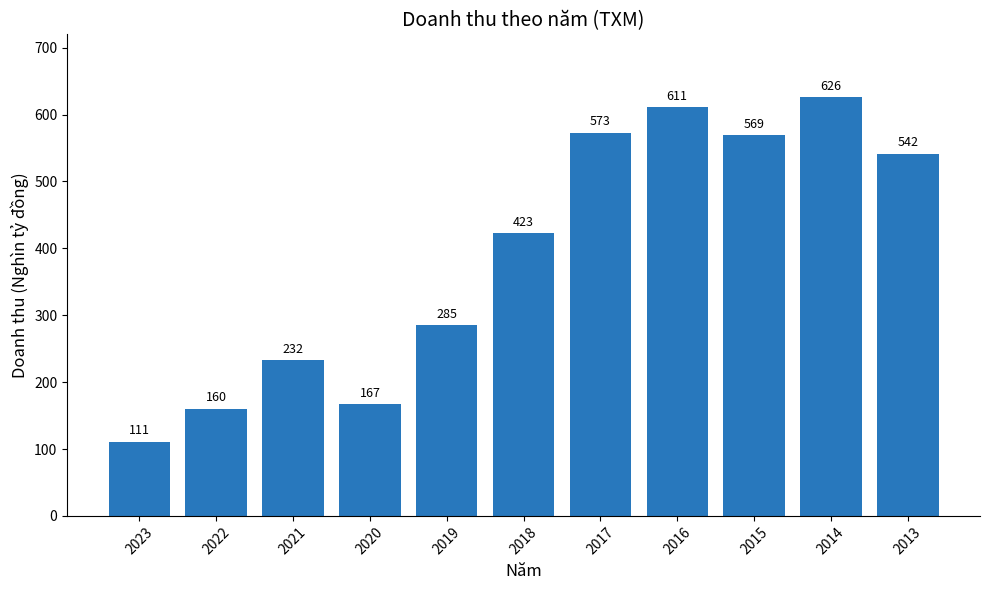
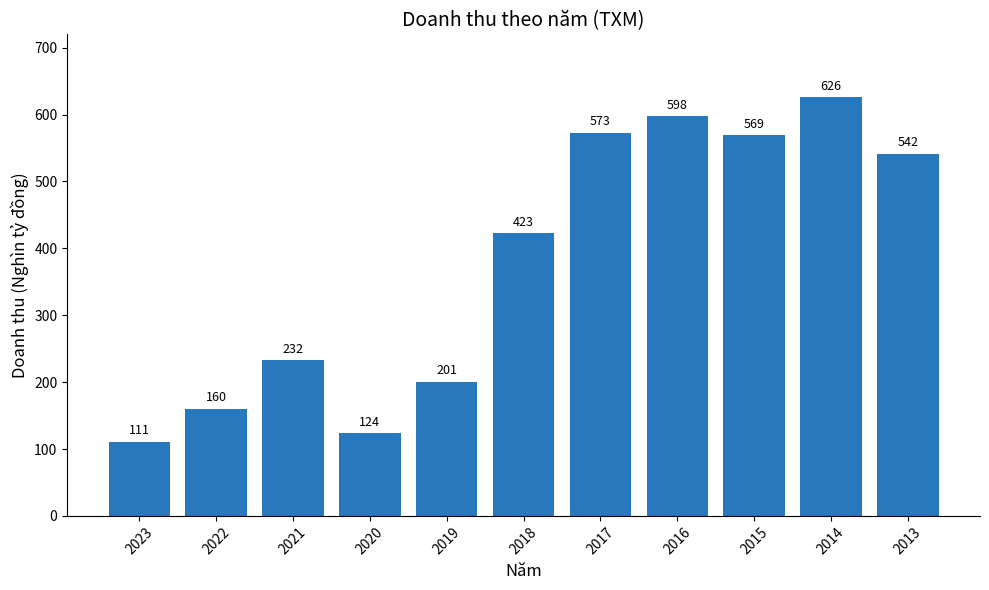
  {
    "2023": 111,
    "2022": 160,
    "2021": 232,
-   "2020": 167,
-   "2019": 285,
+   "2020": 124,
+   "2019": 201,
    "2018": 423,
    "2017": 573,
-   "2016": 611,
+   "2016": 598,
    "2015": 569,
    "2014": 626,
    "2013": 542
  }
